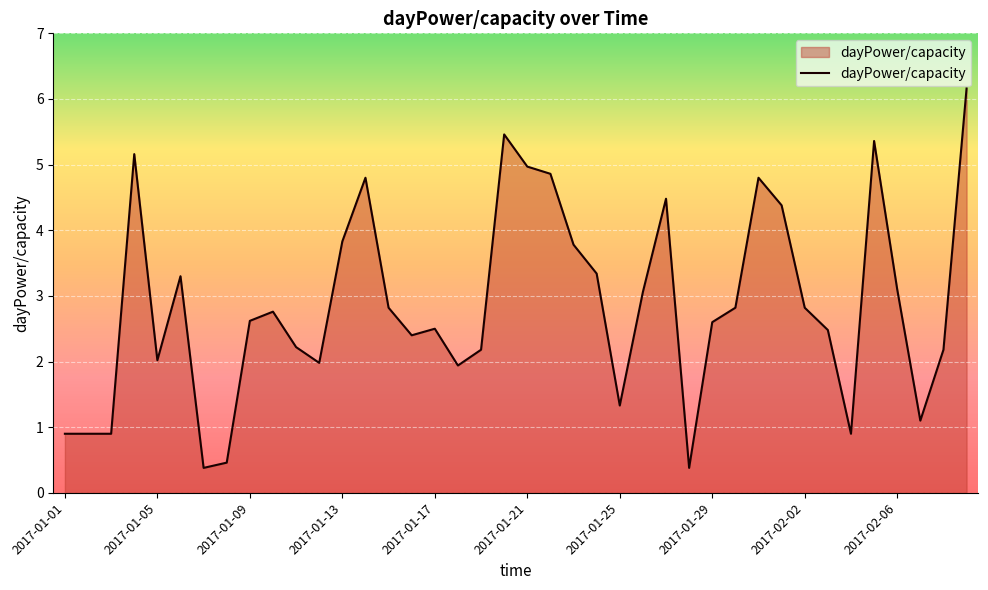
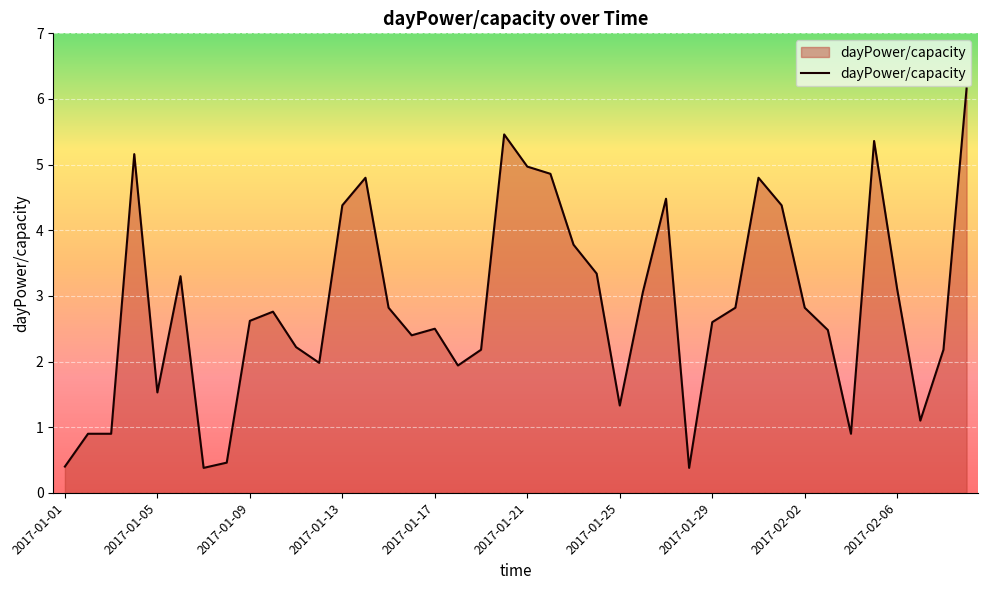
  {
-   "2017-01-01": 0.9,
-   "2017-01-05": 2.0,
+   "2017-01-01": 0.4,
+   "2017-01-05": 1.5,
    "2017-01-09": 2.6,
-   "2017-01-13": 3.8,
+   "2017-01-13": 4.4,
    "2017-01-17": 2.5,
    "2017-01-21": 5.0,
    "2017-01-25": 1.3,
    "2017-01-29": 2.6,
    "2017-02-02": 2.8,
    "2017-02-06": 3.1
  }
